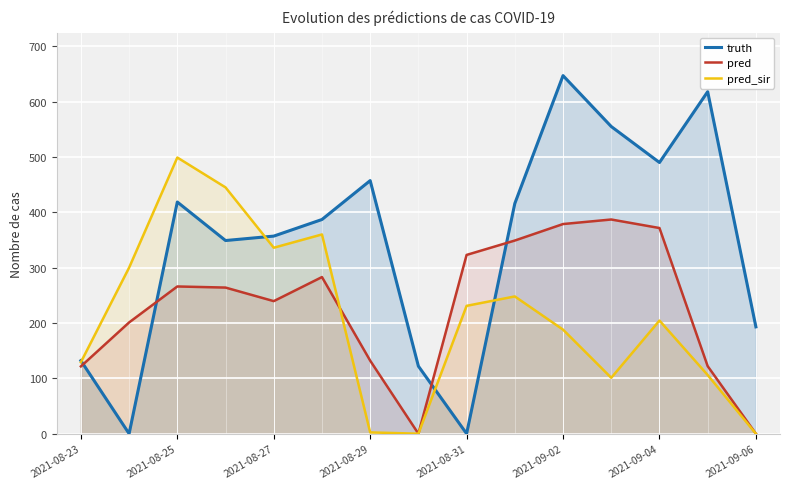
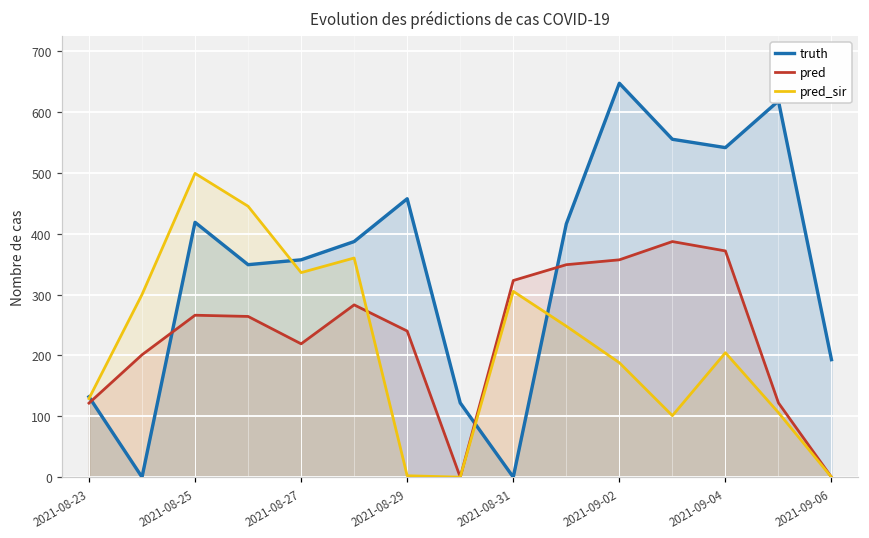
  {
    "truth": {
      "2021-08-25": 420,
      "2021-08-27": 360,
      "2021-08-29": 460,
      "2021-08-31": 0,
      "2021-09-02": 650,
-     "2021-09-04": 490,
+     "2021-09-04": 540,
      "2021-09-06": 190
    },
    "pred": {
      "2021-08-23": 120,
      "2021-08-25": 270,
-     "2021-08-27": 240,
-     "2021-08-29": 130,
+     "2021-08-27": 220,
+     "2021-08-29": 240,
      "2021-08-31": 320,
-     "2021-09-02": 380,
+     "2021-09-02": 360,
      "2021-09-04": 370
    },
    "pred_sir": {
      "2021-08-25": 500,
      "2021-08-27": 340,
      "2021-08-29": 0,
-     "2021-08-31": 230,
+     "2021-08-31": 310,
      "2021-09-02": 190,
      "2021-09-04": 200
    }
  }
